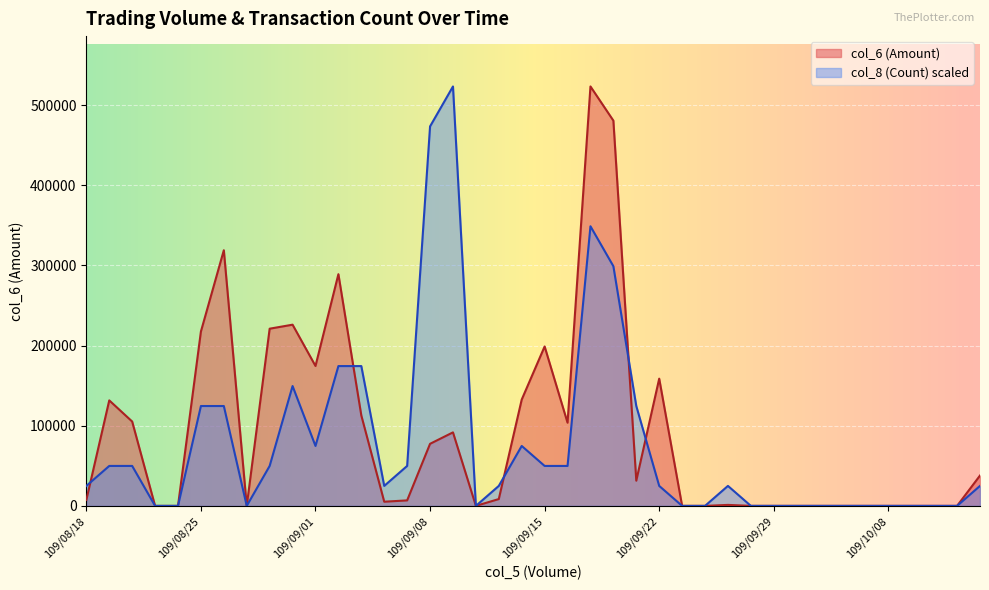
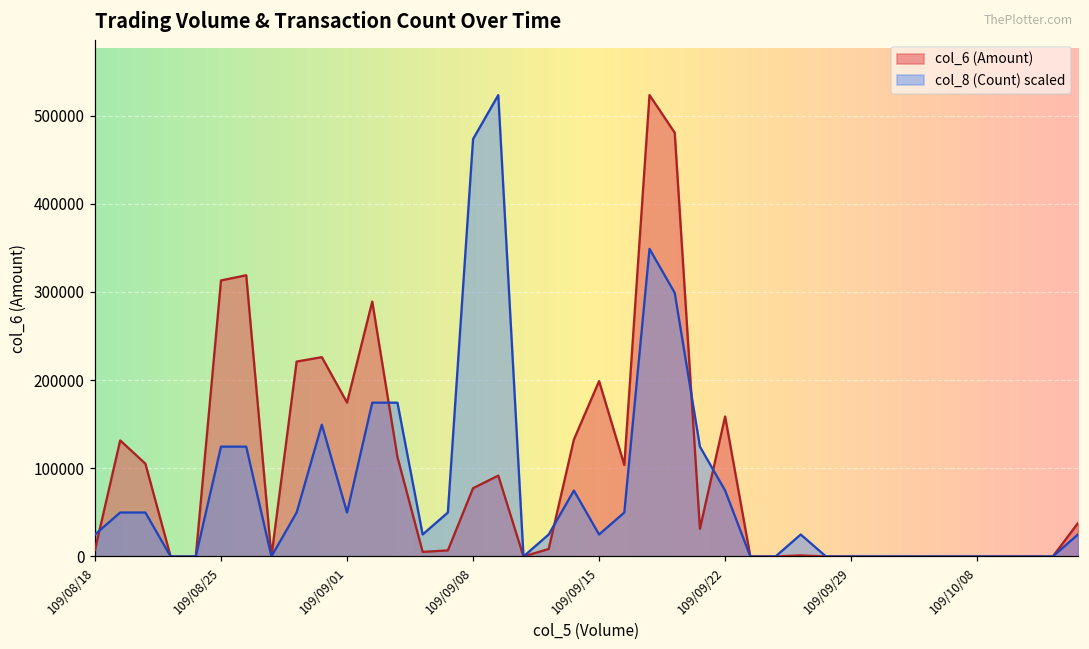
  {
    "col_6 (Amount)": {
      "109/08/18": 10000,
-     "109/08/25": 220000,
+     "109/08/25": 310000,
      "109/09/01": 170000,
      "109/09/08": 80000,
      "109/09/15": 200000,
      "109/09/22": 160000
    },
    "col_8 (Count) scaled": {
      "109/08/18": 20000,
      "109/08/25": 120000,
-     "109/09/01": 70000,
+     "109/09/01": 50000,
      "109/09/08": 470000,
-     "109/09/15": 50000,
-     "109/09/22": 20000
+     "109/09/15": 20000,
+     "109/09/22": 70000
    }
  }
